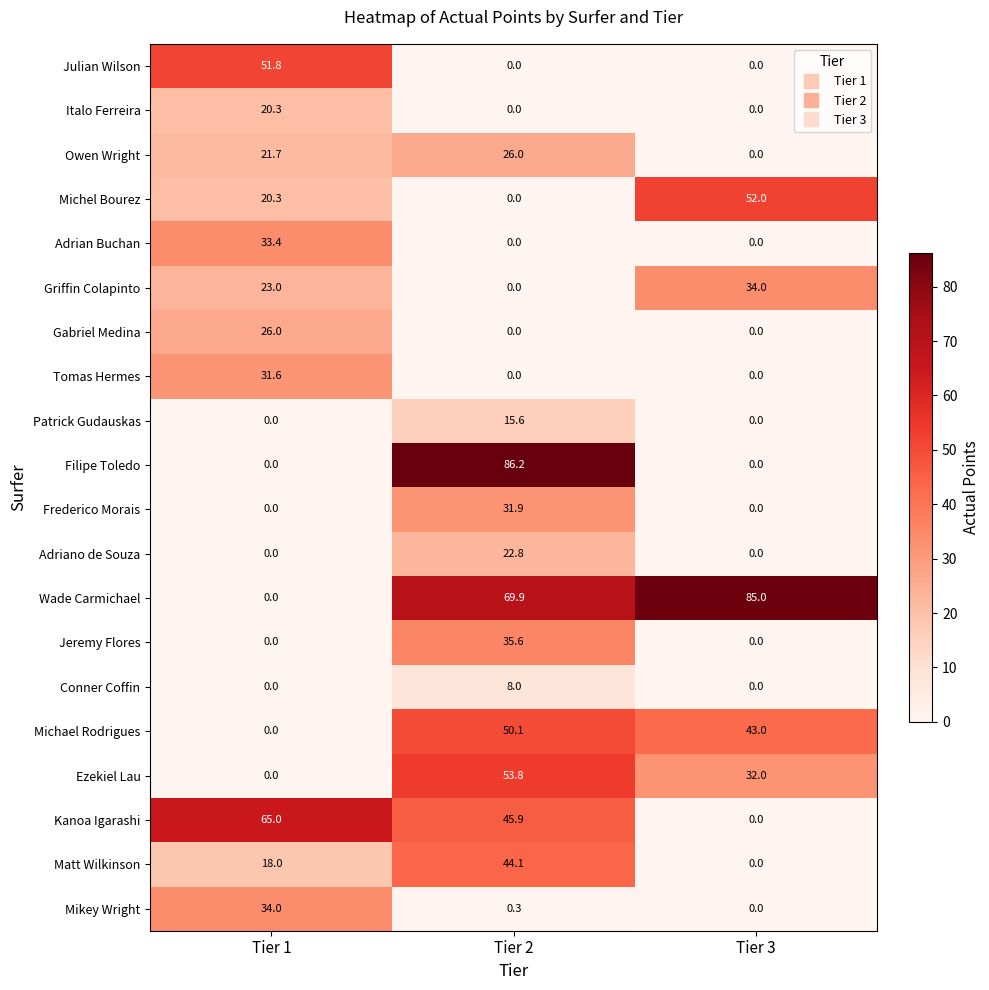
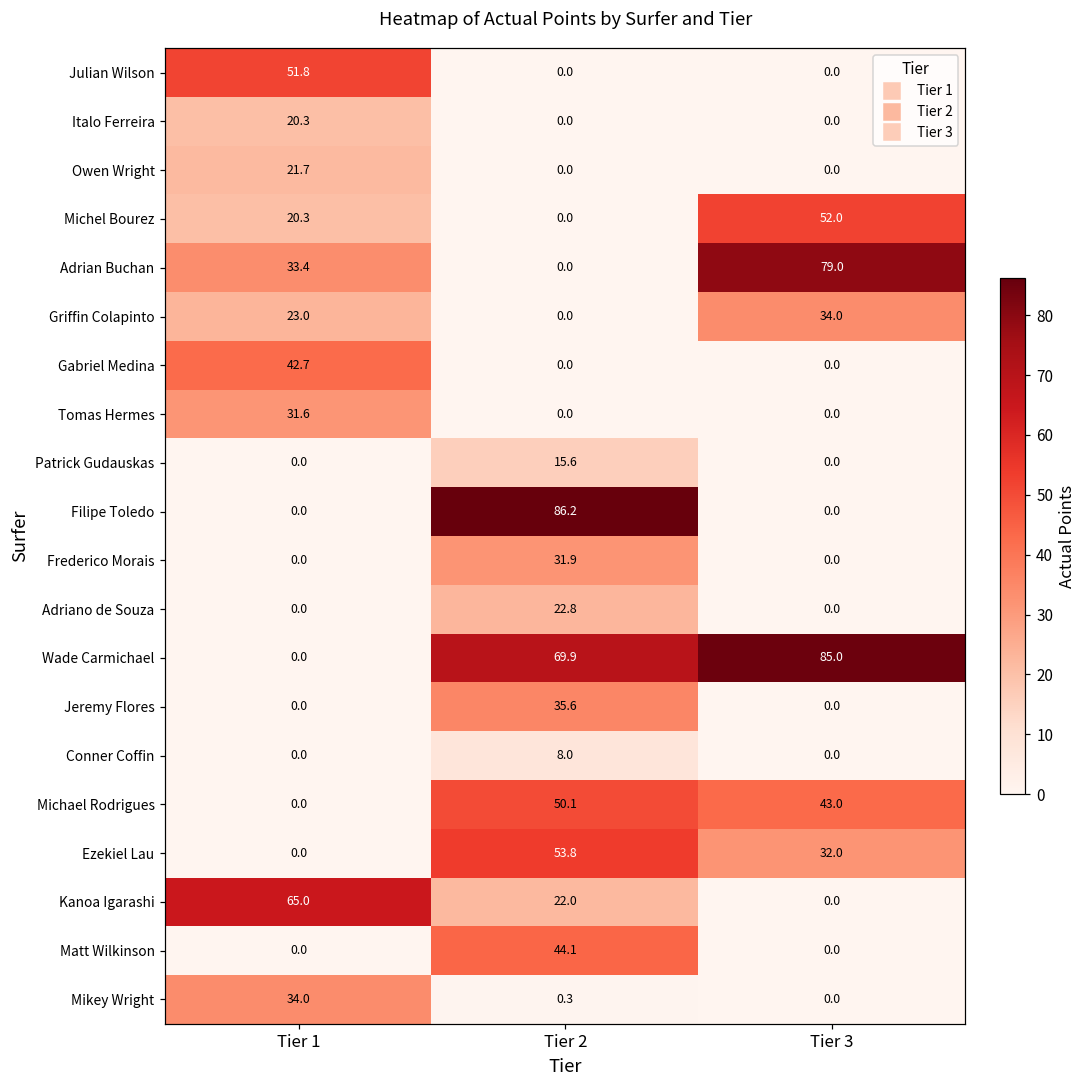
  {
    "Julian Wilson": {
      "Tier 1": 51.8,
      "Tier 2": 0.0,
      "Tier 3": 0.0
    },
    "Italo Ferreira": {
      "Tier 1": 20.3,
      "Tier 2": 0.0,
      "Tier 3": 0.0
    },
    "Owen Wright": {
      "Tier 1": 21.7,
-     "Tier 2": 26.0,
+     "Tier 2": 0.0,
      "Tier 3": 0.0
    },
    "Michel Bourez": {
      "Tier 1": 20.3,
      "Tier 2": 0.0,
      "Tier 3": 52.0
    },
    "Adrian Buchan": {
      "Tier 1": 33.4,
      "Tier 2": 0.0,
-     "Tier 3": 0.0
+     "Tier 3": 79.0
    },
    "Griffin Colapinto": {
      "Tier 1": 23.0,
      "Tier 2": 0.0,
      "Tier 3": 34.0
    },
    "Gabriel Medina": {
-     "Tier 1": 26.0,
+     "Tier 1": 42.7,
      "Tier 2": 0.0,
      "Tier 3": 0.0
    },
    "Tomas Hermes": {
      "Tier 1": 31.6,
      "Tier 2": 0.0,
      "Tier 3": 0.0
    },
    "Patrick Gudauskas": {
      "Tier 1": 0.0,
      "Tier 2": 15.6,
      "Tier 3": 0.0
    },
    "Filipe Toledo": {
      "Tier 1": 0.0,
      "Tier 2": 86.2,
      "Tier 3": 0.0
    },
    "Frederico Morais": {
      "Tier 1": 0.0,
      "Tier 2": 31.9,
      "Tier 3": 0.0
    },
    "Adriano de Souza": {
      "Tier 1": 0.0,
      "Tier 2": 22.8,
      "Tier 3": 0.0
    },
    "Wade Carmichael": {
      "Tier 1": 0.0,
      "Tier 2": 69.9,
      "Tier 3": 85.0
    },
    "Jeremy Flores": {
      "Tier 1": 0.0,
      "Tier 2": 35.6,
      "Tier 3": 0.0
    },
    "Conner Coffin": {
      "Tier 1": 0.0,
      "Tier 2": 8.0,
      "Tier 3": 0.0
    },
    "Michael Rodrigues": {
      "Tier 1": 0.0,
      "Tier 2": 50.1,
      "Tier 3": 43.0
    },
    "Ezekiel Lau": {
      "Tier 1": 0.0,
      "Tier 2": 53.8,
      "Tier 3": 32.0
    },
    "Kanoa Igarashi": {
      "Tier 1": 65.0,
-     "Tier 2": 45.9,
+     "Tier 2": 22.0,
      "Tier 3": 0.0
    },
    "Matt Wilkinson": {
-     "Tier 1": 18.0,
+     "Tier 1": 0.0,
      "Tier 2": 44.1,
      "Tier 3": 0.0
    },
    "Mikey Wright": {
      "Tier 1": 34.0,
      "Tier 2": 0.3,
      "Tier 3": 0.0
    }
  }
